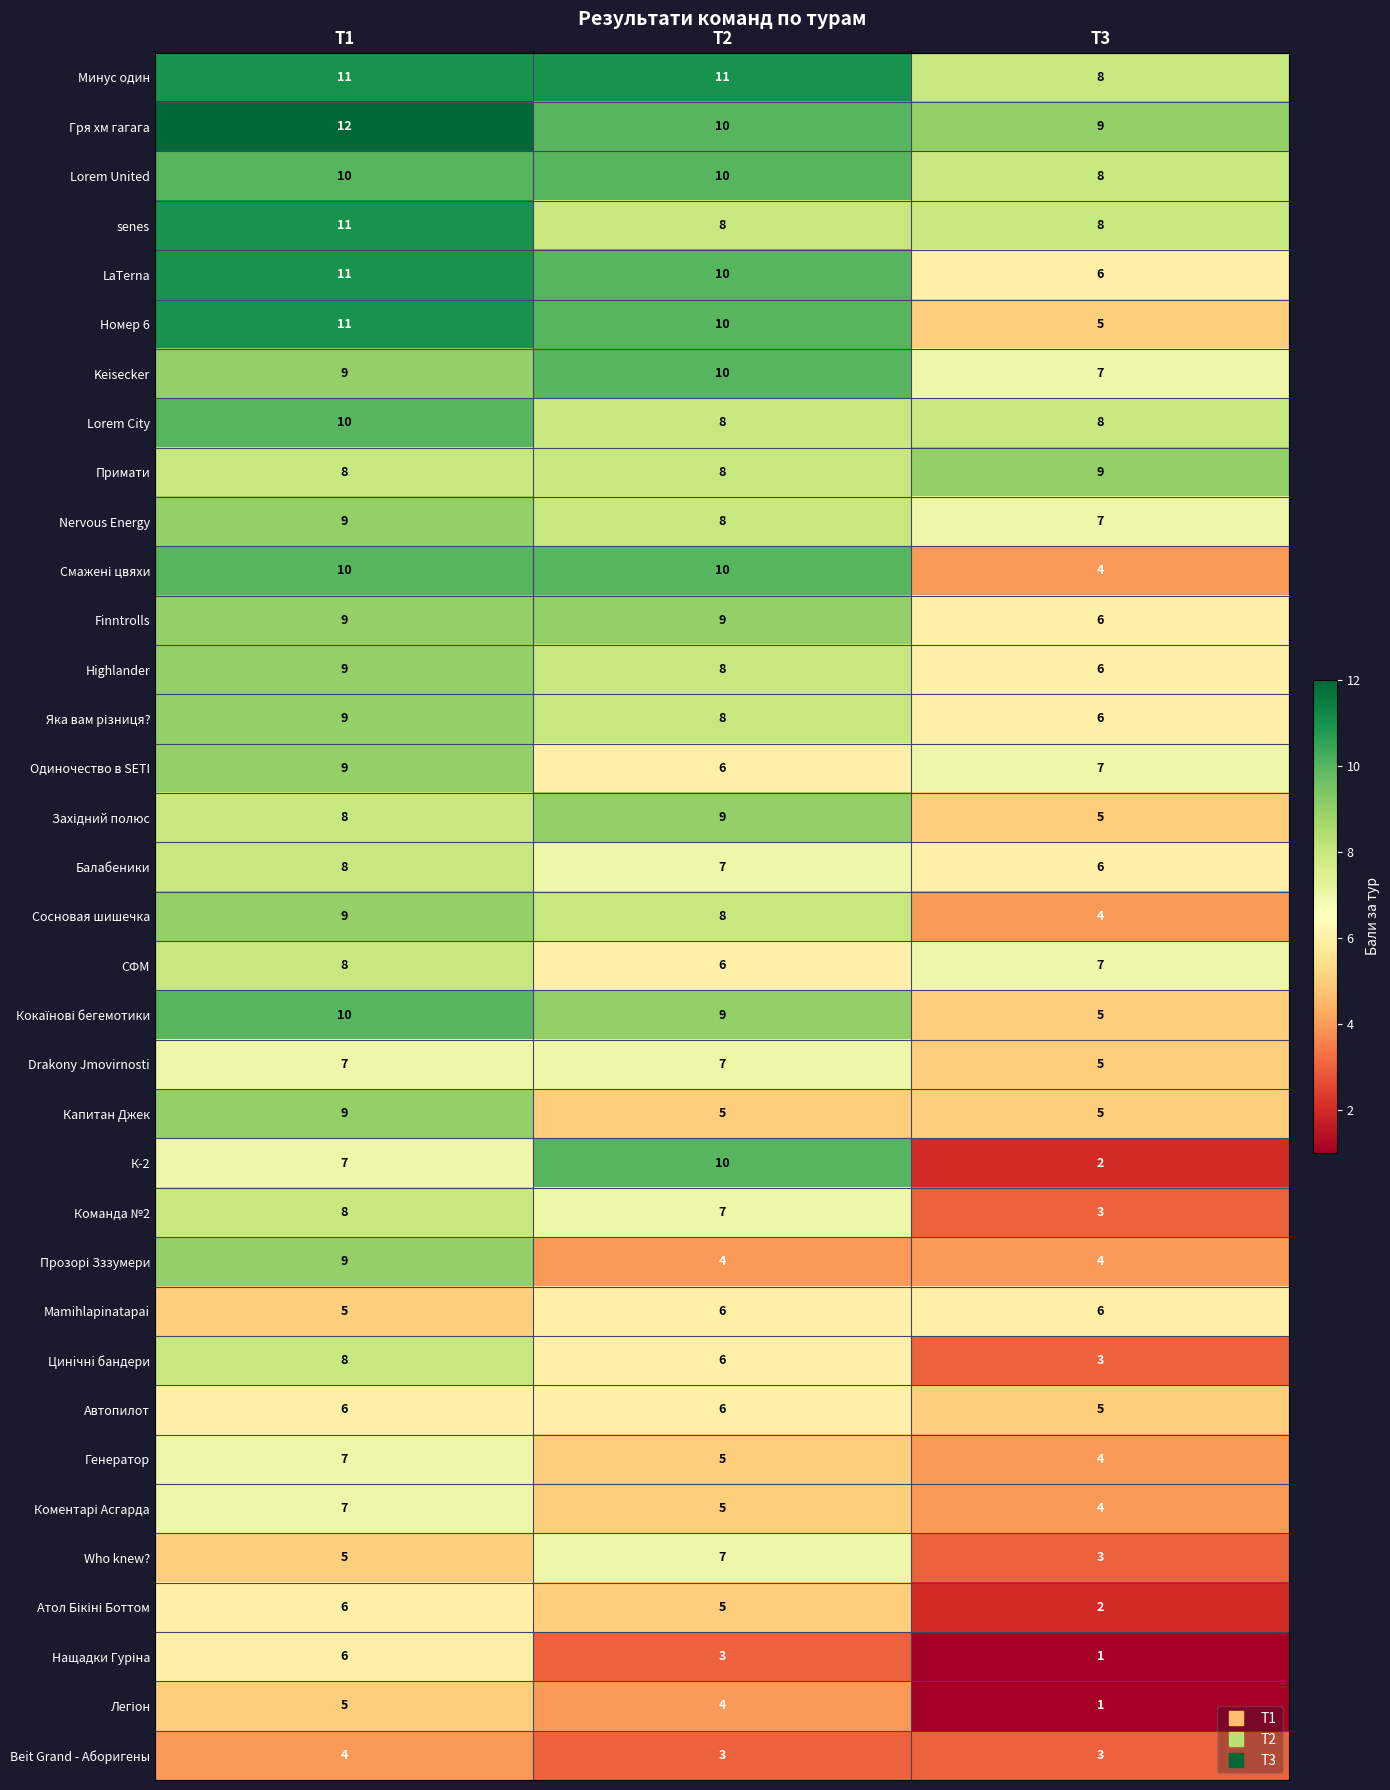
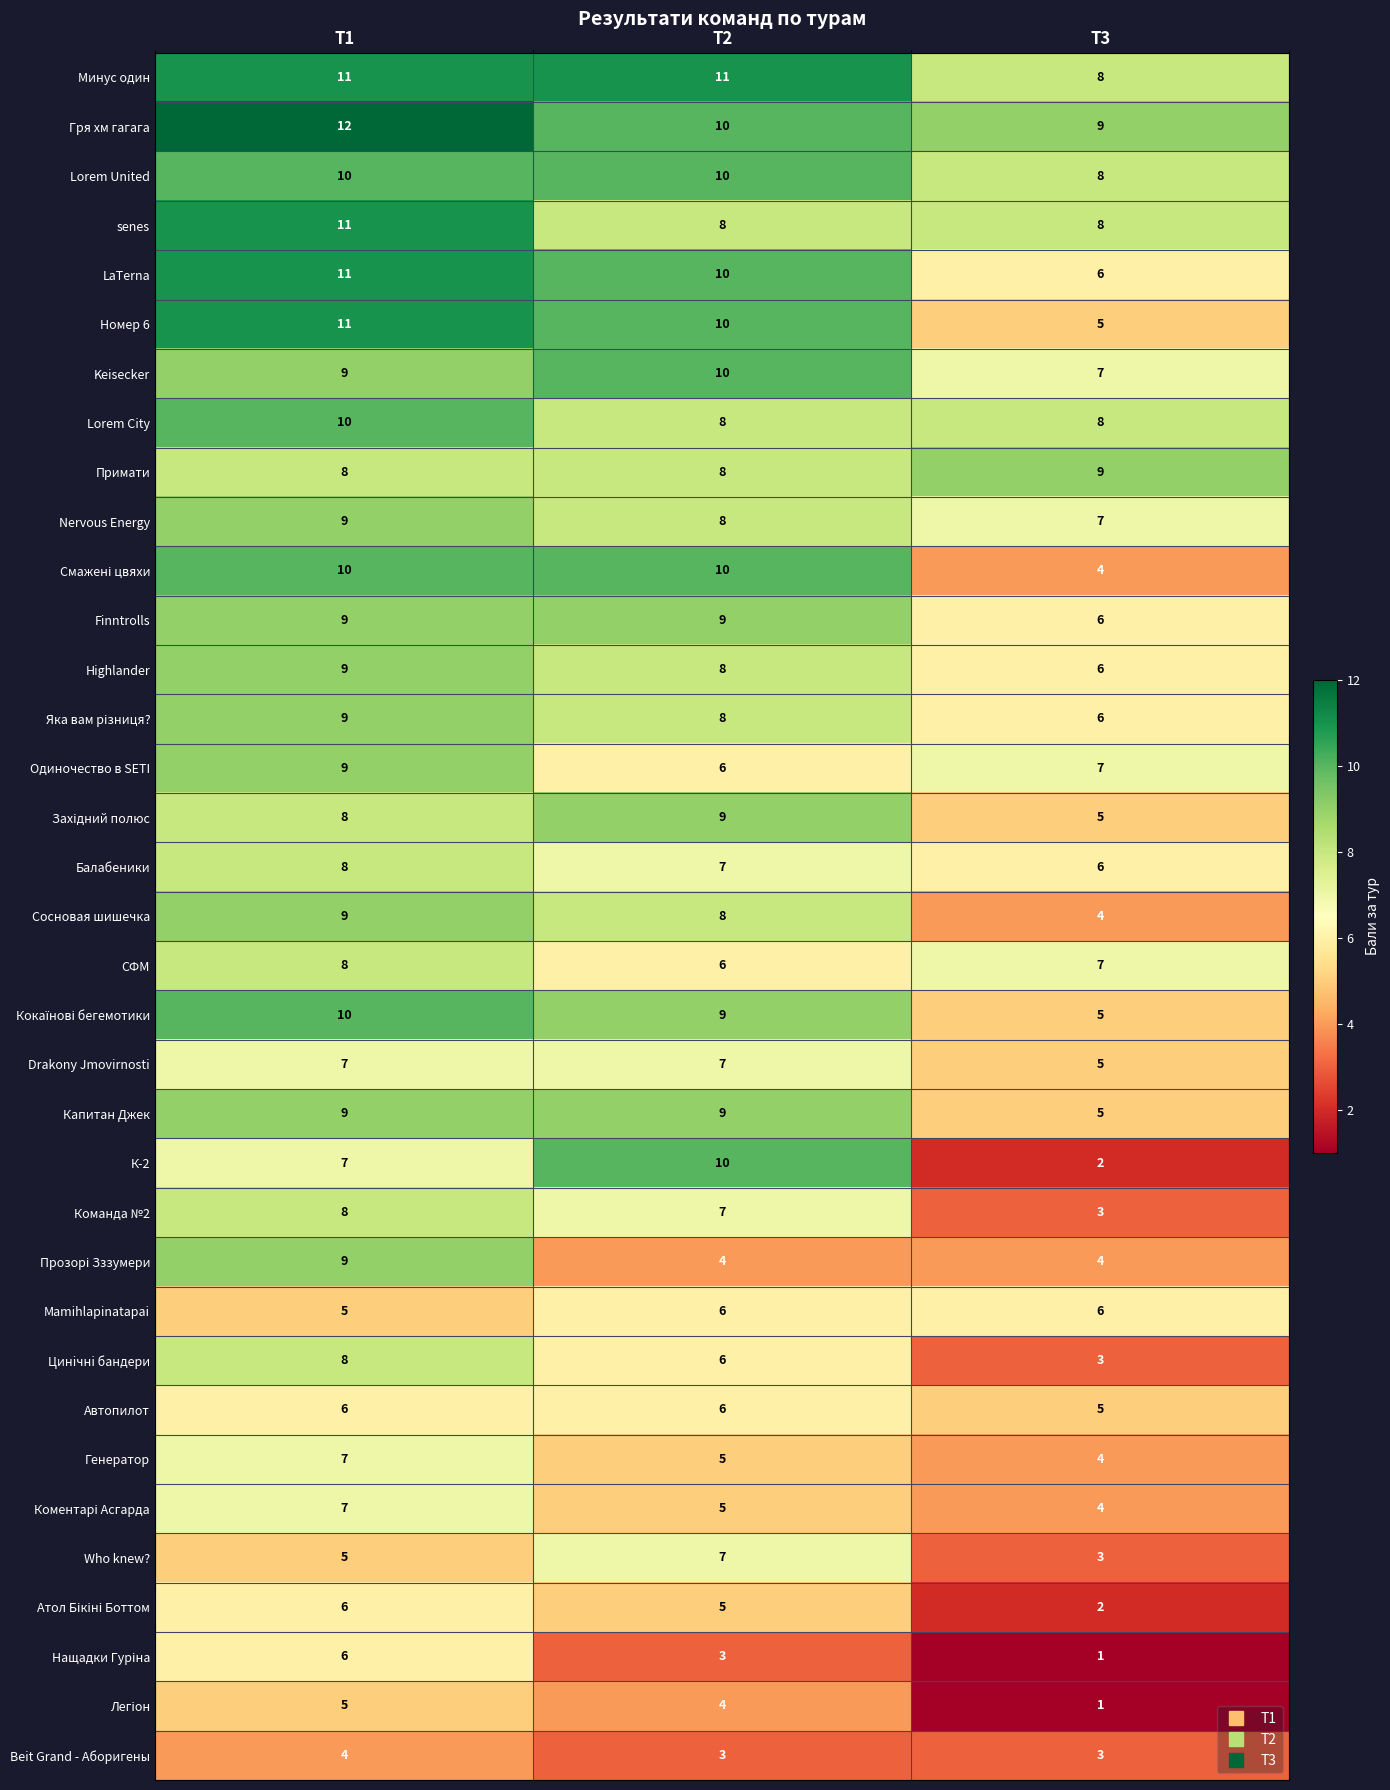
  {
    "Минус один": {
      "Т1": 11,
      "Т2": 11,
      "Т3": 8
    },
    "Гря хм гагага": {
      "Т1": 12,
      "Т2": 10,
      "Т3": 9
    },
    "Lorem United": {
      "Т1": 10,
      "Т2": 10,
      "Т3": 8
    },
    "senes": {
      "Т1": 11,
      "Т2": 8,
      "Т3": 8
    },
    "LaTerna": {
      "Т1": 11,
      "Т2": 10,
      "Т3": 6
    },
    "Номер 6": {
      "Т1": 11,
      "Т2": 10,
      "Т3": 5
    },
    "Keisecker": {
      "Т1": 9,
      "Т2": 10,
      "Т3": 7
    },
    "Lorem City": {
      "Т1": 10,
      "Т2": 8,
      "Т3": 8
    },
    "Примати": {
      "Т1": 8,
      "Т2": 8,
      "Т3": 9
    },
    "Nervous Energy": {
      "Т1": 9,
      "Т2": 8,
      "Т3": 7
    },
    "Смажені цвяхи": {
      "Т1": 10,
      "Т2": 10,
      "Т3": 4
    },
    "Finntrolls": {
      "Т1": 9,
      "Т2": 9,
      "Т3": 6
    },
    "Highlander": {
      "Т1": 9,
      "Т2": 8,
      "Т3": 6
    },
    "Яка вам різниця?": {
      "Т1": 9,
      "Т2": 8,
      "Т3": 6
    },
    "Одиночество в SETI": {
      "Т1": 9,
      "Т2": 6,
      "Т3": 7
    },
    "Західний полюс": {
      "Т1": 8,
      "Т2": 9,
      "Т3": 5
    },
    "Балабеники": {
      "Т1": 8,
      "Т2": 7,
      "Т3": 6
    },
    "Сосновая шишечка": {
      "Т1": 9,
      "Т2": 8,
      "Т3": 4
    },
    "СФМ": {
      "Т1": 8,
      "Т2": 6,
      "Т3": 7
    },
    "Кокаїнові бегемотики": {
      "Т1": 10,
      "Т2": 9,
      "Т3": 5
    },
    "Drakony Jmovirnosti": {
      "Т1": 7,
      "Т2": 7,
      "Т3": 5
    },
    "Капитан Джек": {
      "Т1": 9,
-     "Т2": 5,
+     "Т2": 9,
      "Т3": 5
    },
    "К-2": {
      "Т1": 7,
      "Т2": 10,
      "Т3": 2
    },
    "Команда №2": {
      "Т1": 8,
      "Т2": 7,
      "Т3": 3
    },
    "Прозорі Зззумери": {
      "Т1": 9,
      "Т2": 4,
      "Т3": 4
    },
    "Mamihlapinatapai": {
      "Т1": 5,
      "Т2": 6,
      "Т3": 6
    },
    "Цинiчнi бандери": {
      "Т1": 8,
      "Т2": 6,
      "Т3": 3
    },
    "Автопилот": {
      "Т1": 6,
      "Т2": 6,
      "Т3": 5
    },
    "Генератор": {
      "Т1": 7,
      "Т2": 5,
      "Т3": 4
    },
    "Коментарі Асгарда": {
      "Т1": 7,
      "Т2": 5,
      "Т3": 4
    },
    "Who knew?": {
      "Т1": 5,
      "Т2": 7,
      "Т3": 3
    },
    "Атол Бікіні Боттом": {
      "Т1": 6,
      "Т2": 5,
      "Т3": 2
    },
    "Нащадки Гуріна": {
      "Т1": 6,
      "Т2": 3,
      "Т3": 1
    },
    "Легіон": {
      "Т1": 5,
      "Т2": 4,
      "Т3": 1
    },
    "Beit Grand - Аборигены": {
      "Т1": 4,
      "Т2": 3,
      "Т3": 3
    }
  }
